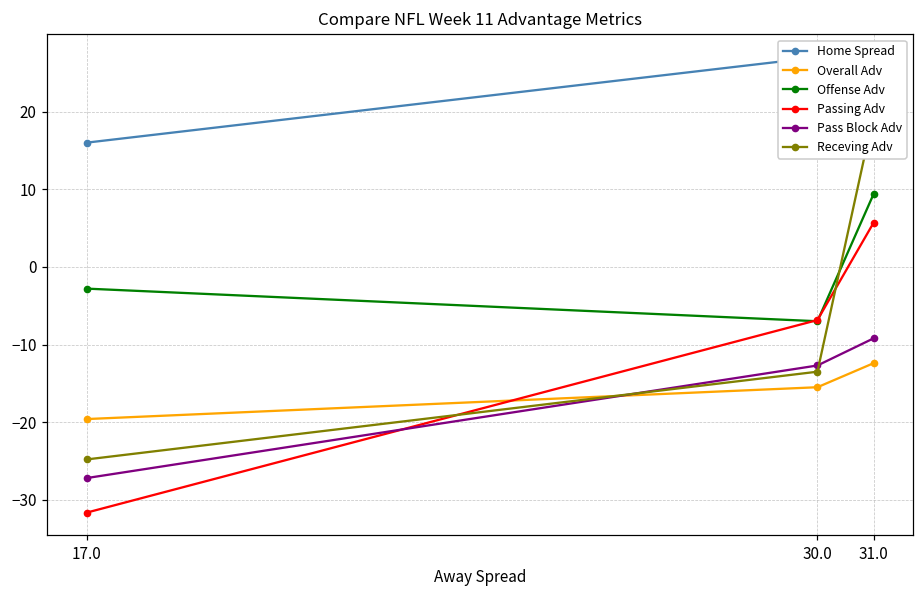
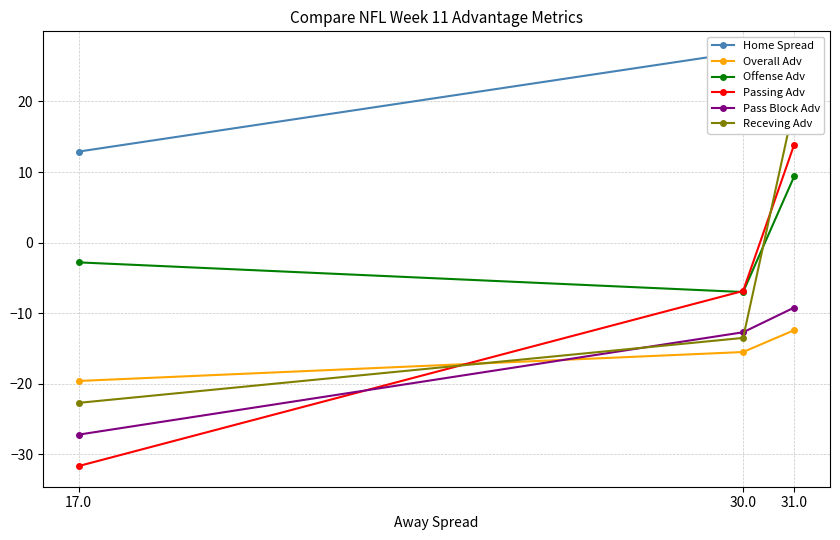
  {
    "Home Spread": {
-     "17.0": 16
+     "17.0": 13
    },
    "Overall Adv": {
      "17.0": -20,
      "30.0": -16,
      "31.0": -12
    },
    "Offense Adv": {
      "17.0": -3,
      "31.0": 9
    },
    "Passing Adv": {
      "17.0": -32,
-     "31.0": 6
+     "31.0": 14
    },
    "Pass Block Adv": {
      "17.0": -27,
      "30.0": -13,
      "31.0": -9
    },
    "Receving Adv": {
-     "17.0": -25,
+     "17.0": -23,
      "30.0": -14
    }
  }
